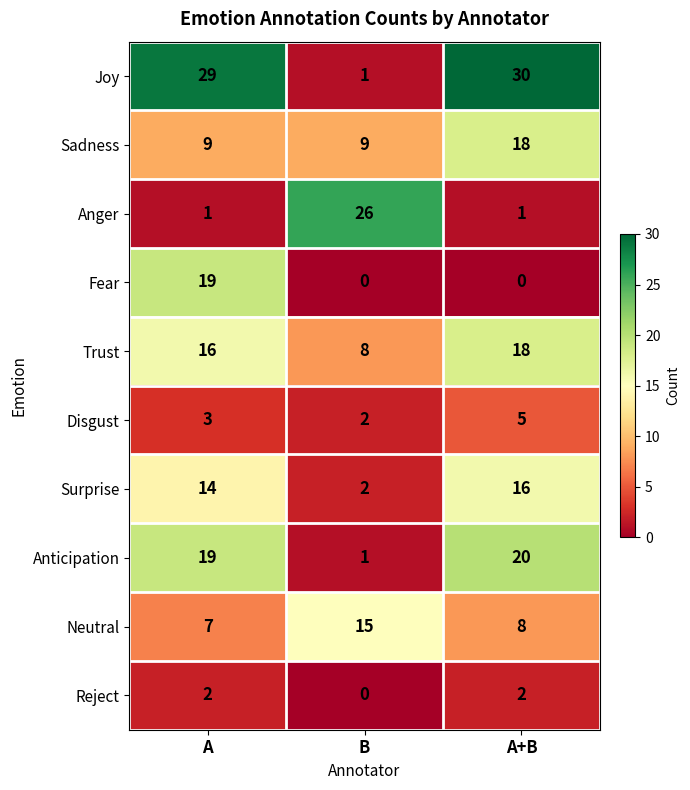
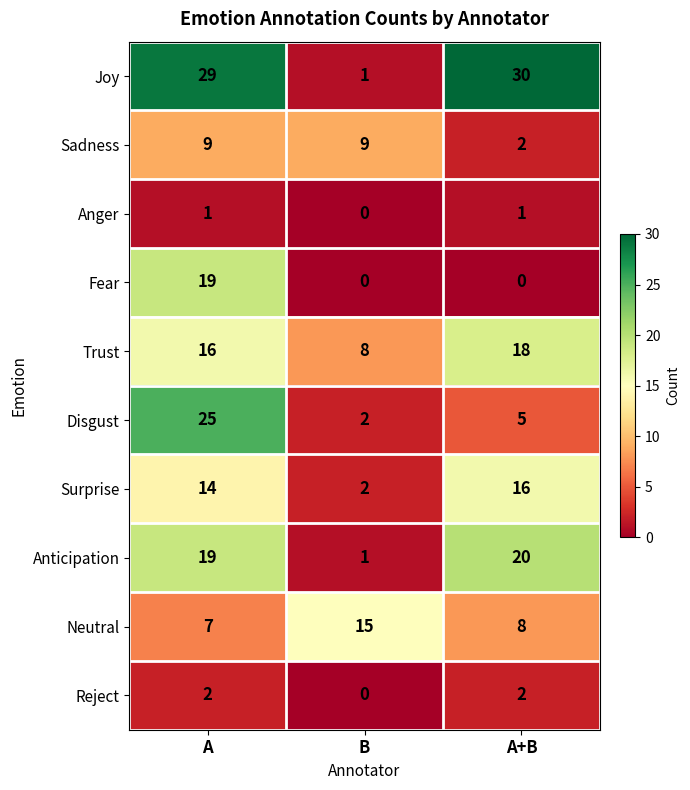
  {
    "Joy": {
      "A": 29,
      "B": 1,
      "A+B": 30
    },
    "Sadness": {
      "A": 9,
      "B": 9,
-     "A+B": 18
+     "A+B": 2
    },
    "Anger": {
      "A": 1,
-     "B": 26,
+     "B": 0,
      "A+B": 1
    },
    "Fear": {
      "A": 19,
      "B": 0,
      "A+B": 0
    },
    "Trust": {
      "A": 16,
      "B": 8,
      "A+B": 18
    },
    "Disgust": {
-     "A": 3,
+     "A": 25,
      "B": 2,
      "A+B": 5
    },
    "Surprise": {
      "A": 14,
      "B": 2,
      "A+B": 16
    },
    "Anticipation": {
      "A": 19,
      "B": 1,
      "A+B": 20
    },
    "Neutral": {
      "A": 7,
      "B": 15,
      "A+B": 8
    },
    "Reject": {
      "A": 2,
      "B": 0,
      "A+B": 2
    }
  }
